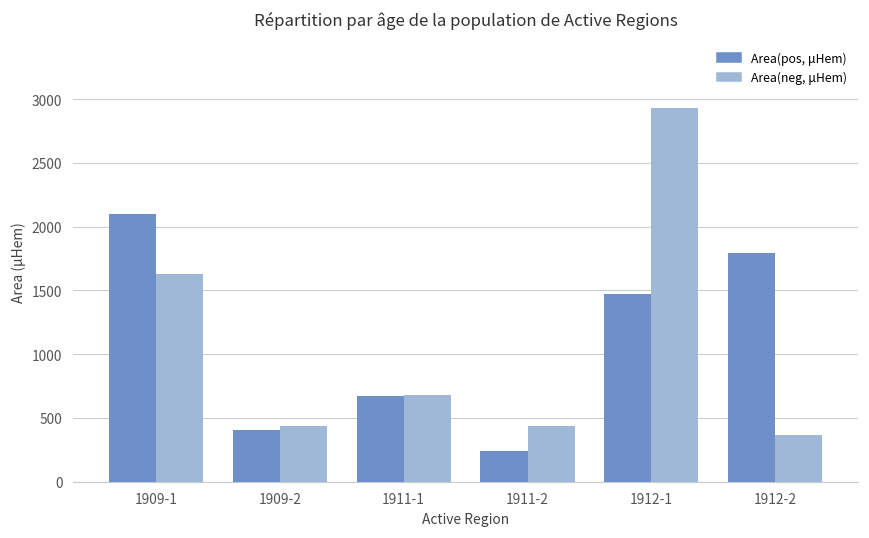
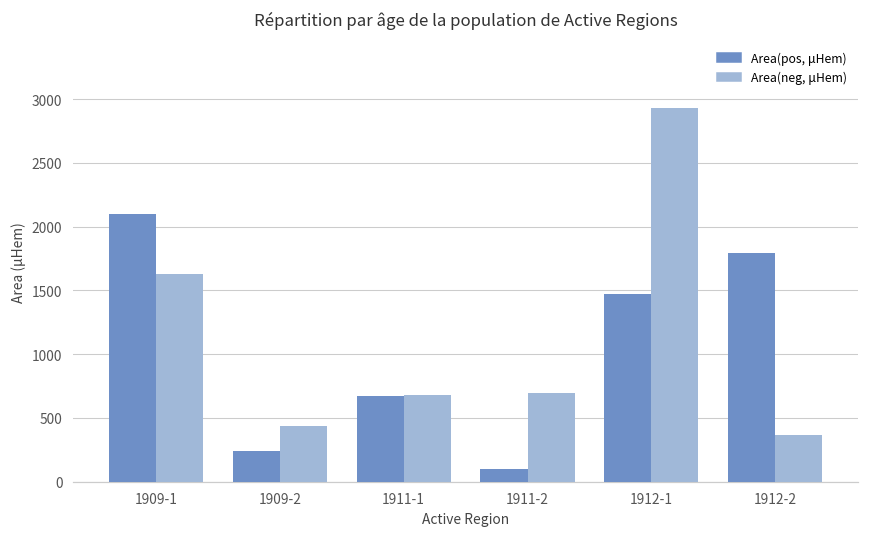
  {
    "Area(pos, μHem)": {
      "1909-1": 2100,
-     "1909-2": 410,
+     "1909-2": 240,
      "1911-1": 670,
-     "1911-2": 240,
+     "1911-2": 100,
      "1912-1": 1470,
      "1912-2": 1800
    },
    "Area(neg, μHem)": {
      "1909-1": 1630,
      "1909-2": 440,
      "1911-1": 680,
-     "1911-2": 440,
+     "1911-2": 700,
      "1912-1": 2930,
      "1912-2": 360
    }
  }
